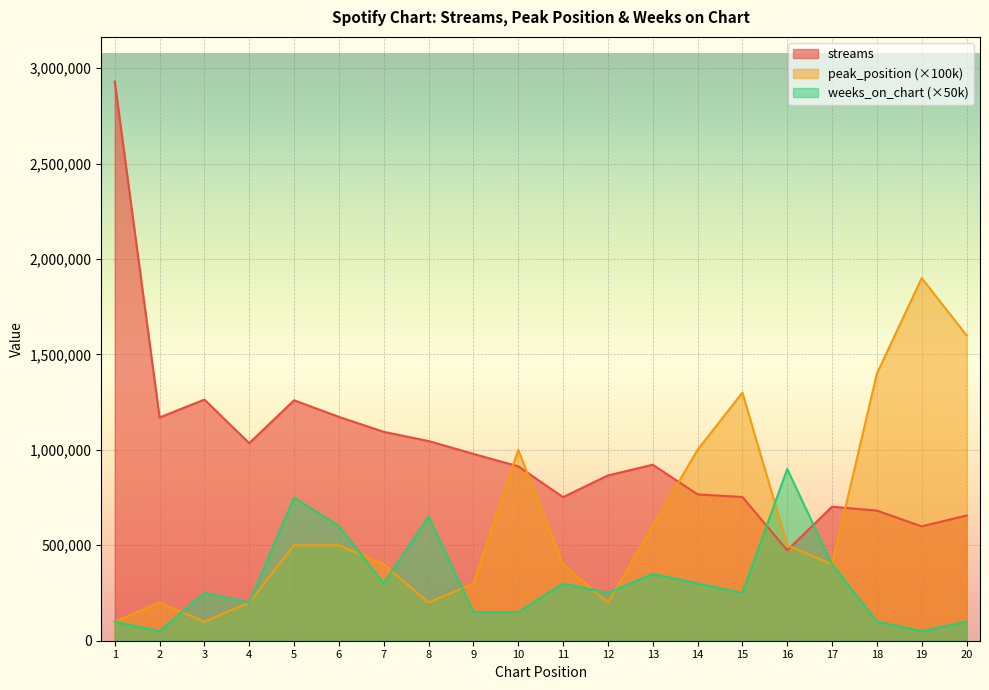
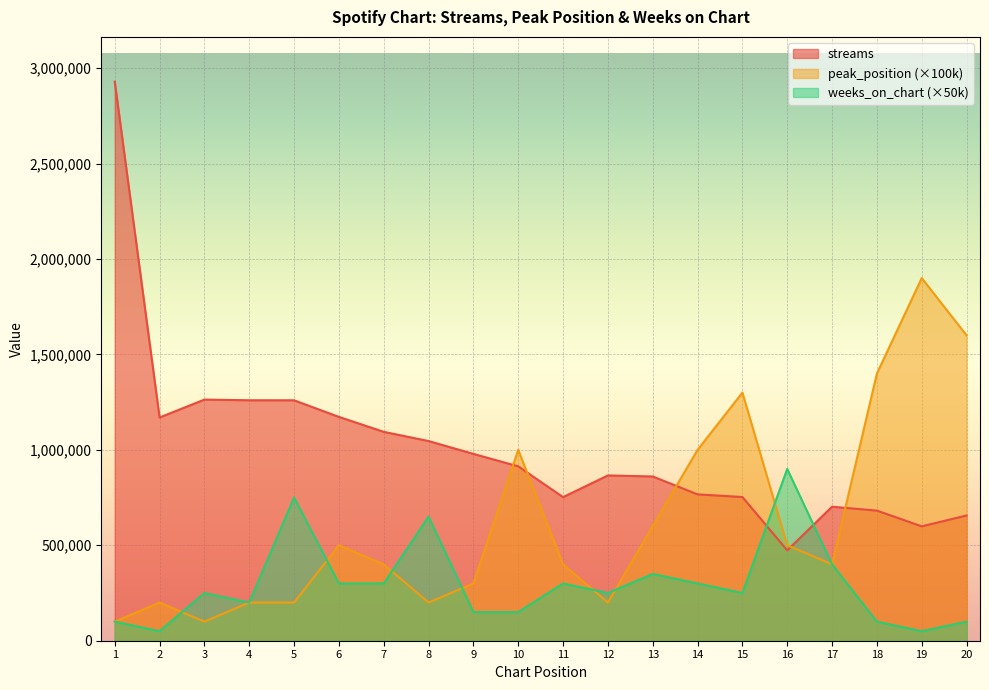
  {
    "streams": {
      "1": "2,930,000",
      "2": "1,170,000",
      "3": "1,260,000",
-     "4": "1,040,000",
+     "4": "1,260,000",
      "5": "1,260,000",
      "6": "1,170,000",
      "7": "1,090,000",
      "8": "1,050,000",
      "9": "980,000",
      "10": "910,000",
      "11": "750,000",
      "12": "870,000",
-     "13": "920,000",
+     "13": "860,000",
      "14": "770,000",
      "15": "750,000",
      "16": "470,000",
      "17": "700,000",
      "18": "680,000",
      "19": "600,000",
      "20": "660,000"
    },
    "peak_position (×100k)": {
      "2": "200,000",
      "3": "100,000",
-     "5": "500,000",
+     "5": "200,000",
      "6": "500,000",
      "7": "400,000",
      "8": "200,000",
      "9": "300,000",
      "10": "1,000,000",
      "11": "400,000",
      "12": "200,000",
      "13": "600,000",
      "14": "1,000,000",
      "15": "1,300,000",
      "16": "500,000",
      "18": "1,400,000",
      "19": "1,900,000",
      "20": "1,600,000"
    },
    "weeks_on_chart (×50k)": {
      "2": "50,000",
      "3": "250,000",
      "5": "750,000",
-     "6": "600,000",
+     "6": "300,000",
      "7": "300,000",
      "8": "650,000",
      "9": "150,000",
      "10": "150,000",
      "11": "300,000",
      "12": "250,000",
      "13": "350,000",
      "14": "300,000",
      "15": "250,000",
      "16": "900,000",
      "18": "100,000",
      "19": "50,000",
      "20": "100,000"
    }
  }
